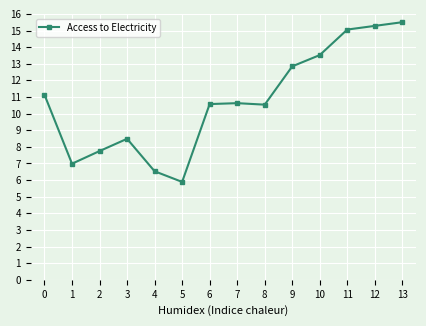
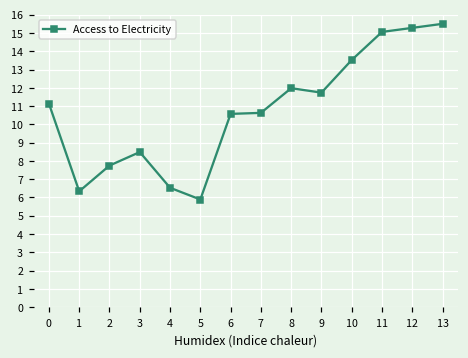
  {
    "0": 11.1,
-   "1": 7.0,
+   "1": 6.3,
    "2": 7.7,
    "3": 8.5,
    "4": 6.5,
    "5": 5.9,
    "6": 10.6,
    "7": 10.6,
-   "8": 10.5,
-   "9": 12.8,
+   "8": 12.0,
+   "9": 11.7,
    "10": 13.5,
    "11": 15.1,
    "12": 15.3,
    "13": 15.5
  }
